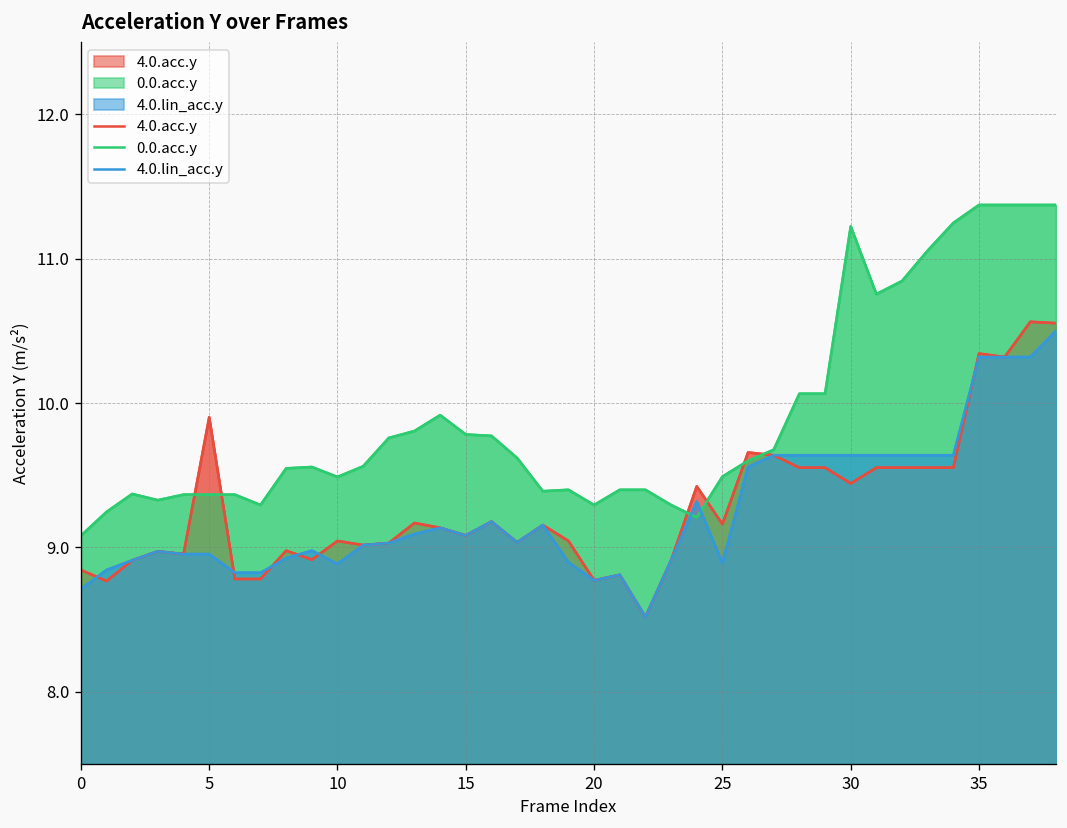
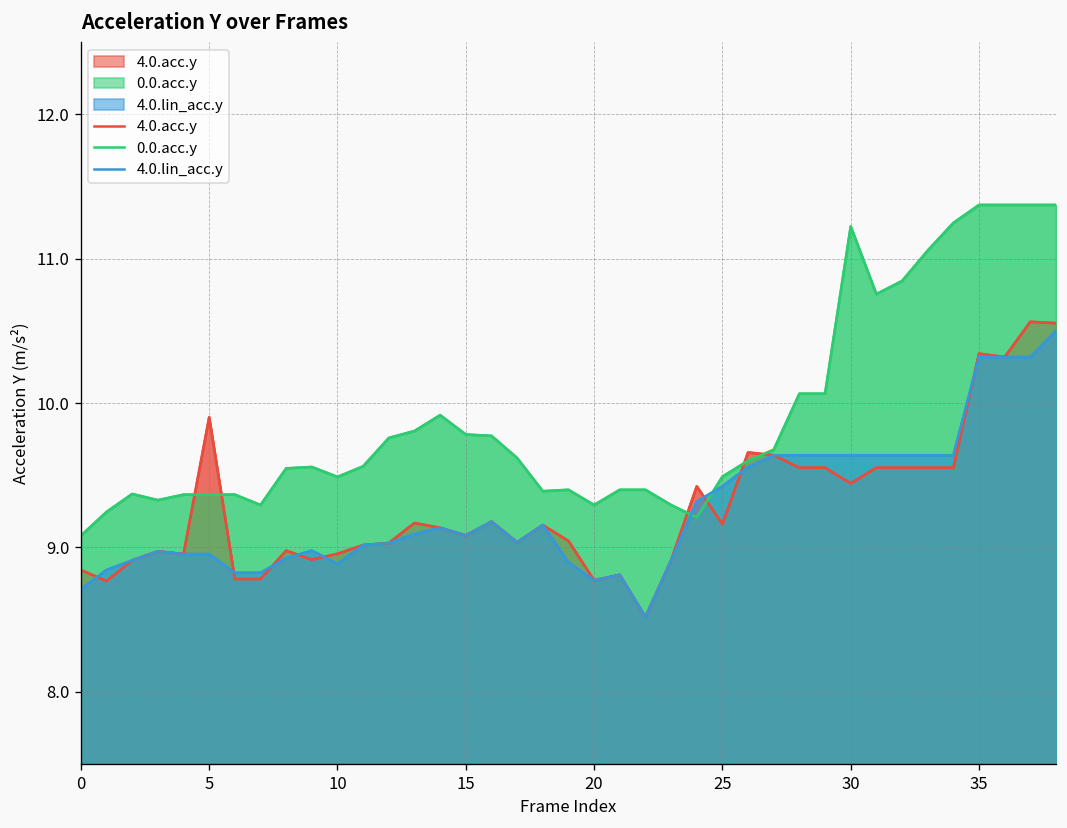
  {
    "4.0.acc.y": {
      "0": 8.84,
      "5": 9.90,
-     "10": 9.05,
+     "10": 8.96,
      "25": 9.16,
      "30": 9.44,
      "35": 10.34
    },
    "0.0.acc.y": {
      "0": 9.08,
      "5": 9.37,
      "10": 9.49,
      "15": 9.78,
      "20": 9.29,
      "25": 9.49,
      "30": 11.22,
      "35": 11.37
    },
    "4.0.lin_acc.y": {
      "0": 8.71,
      "5": 8.95,
      "10": 8.89,
-     "25": 8.89,
+     "25": 9.42,
      "30": 9.64,
      "35": 10.32
    }
  }
